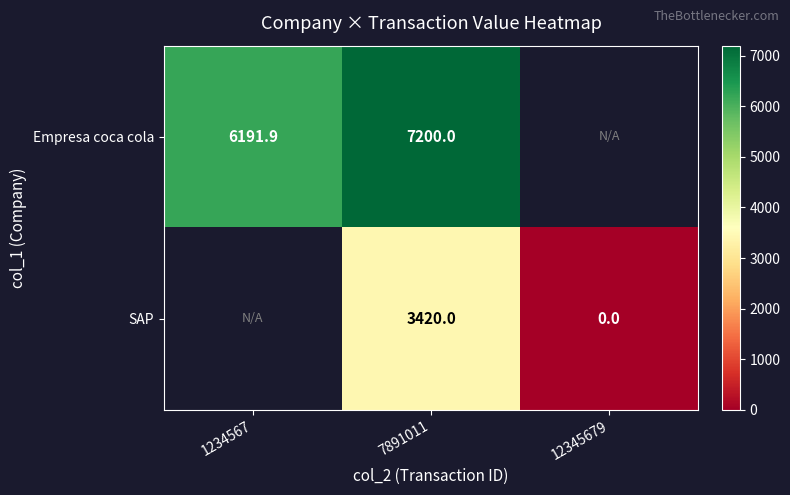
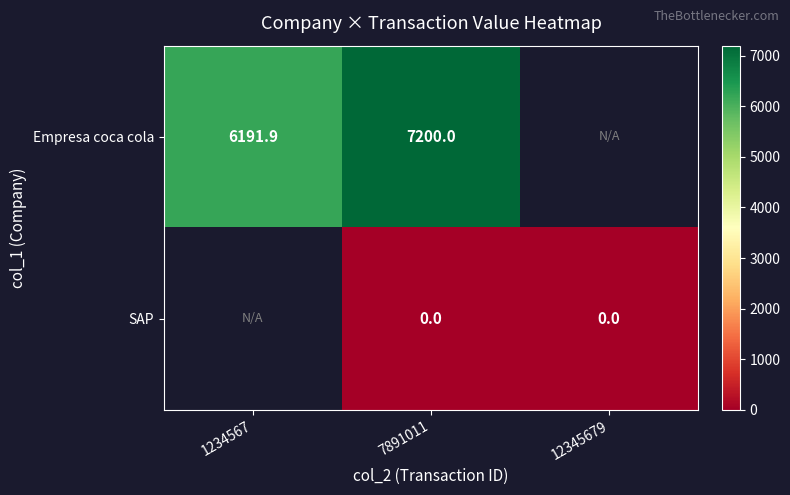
  {
    "Empresa coca cola": {
      "1234567": 6191.9,
      "7891011": 7200.0
    },
    "SAP": {
-     "7891011": 3420.0,
+     "7891011": 0.0,
      "12345679": 0.0
    }
  }
